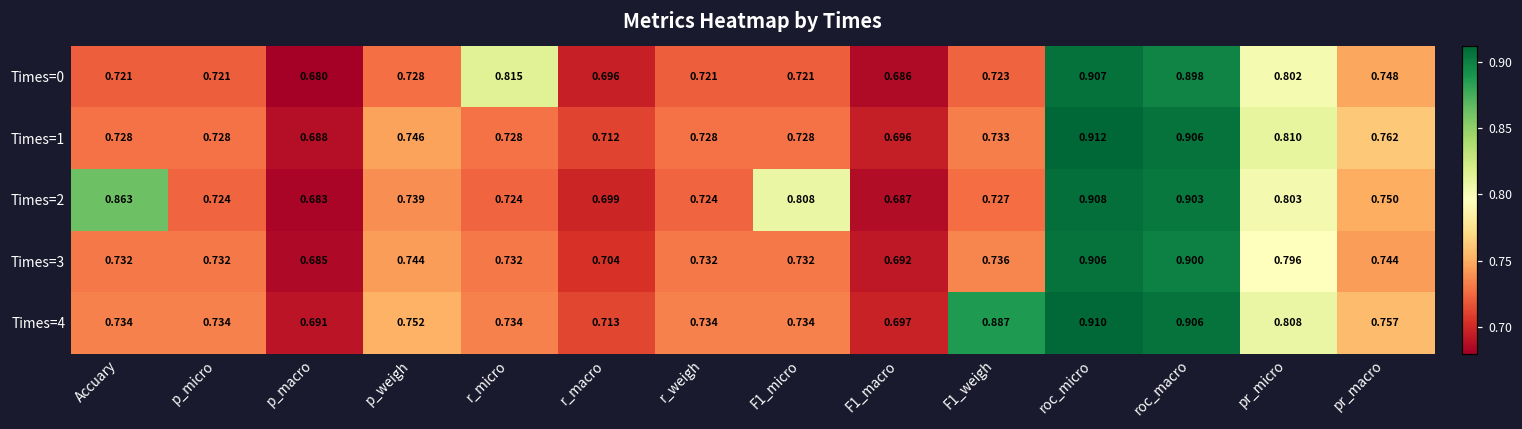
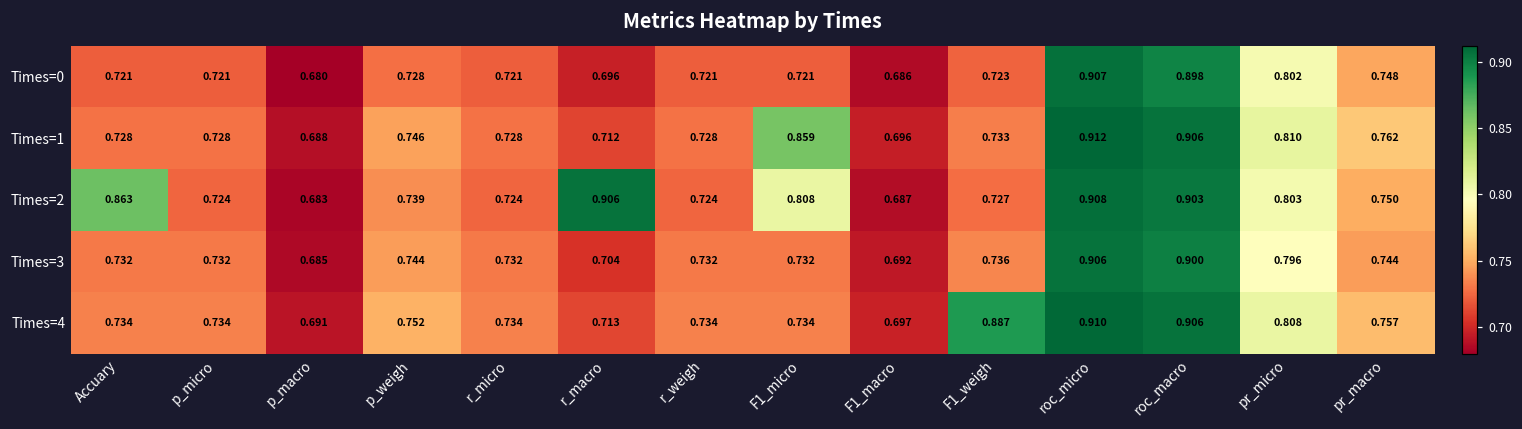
  {
    "Times=0": {
      "Accuary": 0.721,
      "p_micro": 0.721,
      "p_macro": 0.680,
      "p_weigh": 0.728,
-     "r_micro": 0.815,
+     "r_micro": 0.721,
      "r_macro": 0.696,
      "r_weigh": 0.721,
      "F1_micro": 0.721,
      "F1_macro": 0.686,
      "F1_weigh": 0.723,
      "roc_micro": 0.907,
      "roc_macro": 0.898,
      "pr_micro": 0.802,
      "pr_macro": 0.748
    },
    "Times=1": {
      "Accuary": 0.728,
      "p_micro": 0.728,
      "p_macro": 0.688,
      "p_weigh": 0.746,
      "r_micro": 0.728,
      "r_macro": 0.712,
      "r_weigh": 0.728,
-     "F1_micro": 0.728,
+     "F1_micro": 0.859,
      "F1_macro": 0.696,
      "F1_weigh": 0.733,
      "roc_micro": 0.912,
      "roc_macro": 0.906,
      "pr_micro": 0.810,
      "pr_macro": 0.762
    },
    "Times=2": {
      "Accuary": 0.863,
      "p_micro": 0.724,
      "p_macro": 0.683,
      "p_weigh": 0.739,
      "r_micro": 0.724,
-     "r_macro": 0.699,
+     "r_macro": 0.906,
      "r_weigh": 0.724,
      "F1_micro": 0.808,
      "F1_macro": 0.687,
      "F1_weigh": 0.727,
      "roc_micro": 0.908,
      "roc_macro": 0.903,
      "pr_micro": 0.803,
      "pr_macro": 0.750
    },
    "Times=3": {
      "Accuary": 0.732,
      "p_micro": 0.732,
      "p_macro": 0.685,
      "p_weigh": 0.744,
      "r_micro": 0.732,
      "r_macro": 0.704,
      "r_weigh": 0.732,
      "F1_micro": 0.732,
      "F1_macro": 0.692,
      "F1_weigh": 0.736,
      "roc_micro": 0.906,
      "roc_macro": 0.900,
      "pr_micro": 0.796,
      "pr_macro": 0.744
    },
    "Times=4": {
      "Accuary": 0.734,
      "p_micro": 0.734,
      "p_macro": 0.691,
      "p_weigh": 0.752,
      "r_micro": 0.734,
      "r_macro": 0.713,
      "r_weigh": 0.734,
      "F1_micro": 0.734,
      "F1_macro": 0.697,
      "F1_weigh": 0.887,
      "roc_micro": 0.910,
      "roc_macro": 0.906,
      "pr_micro": 0.808,
      "pr_macro": 0.757
    }
  }
